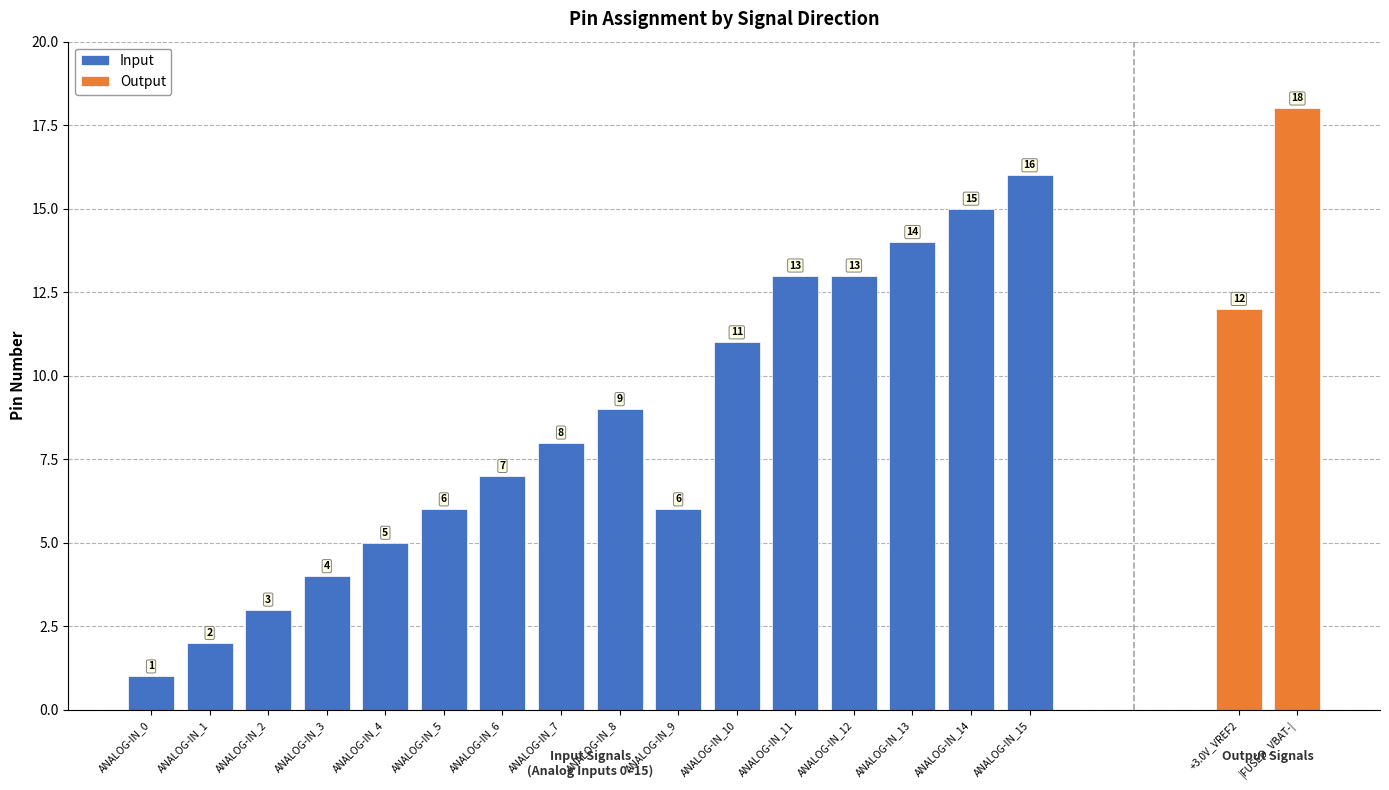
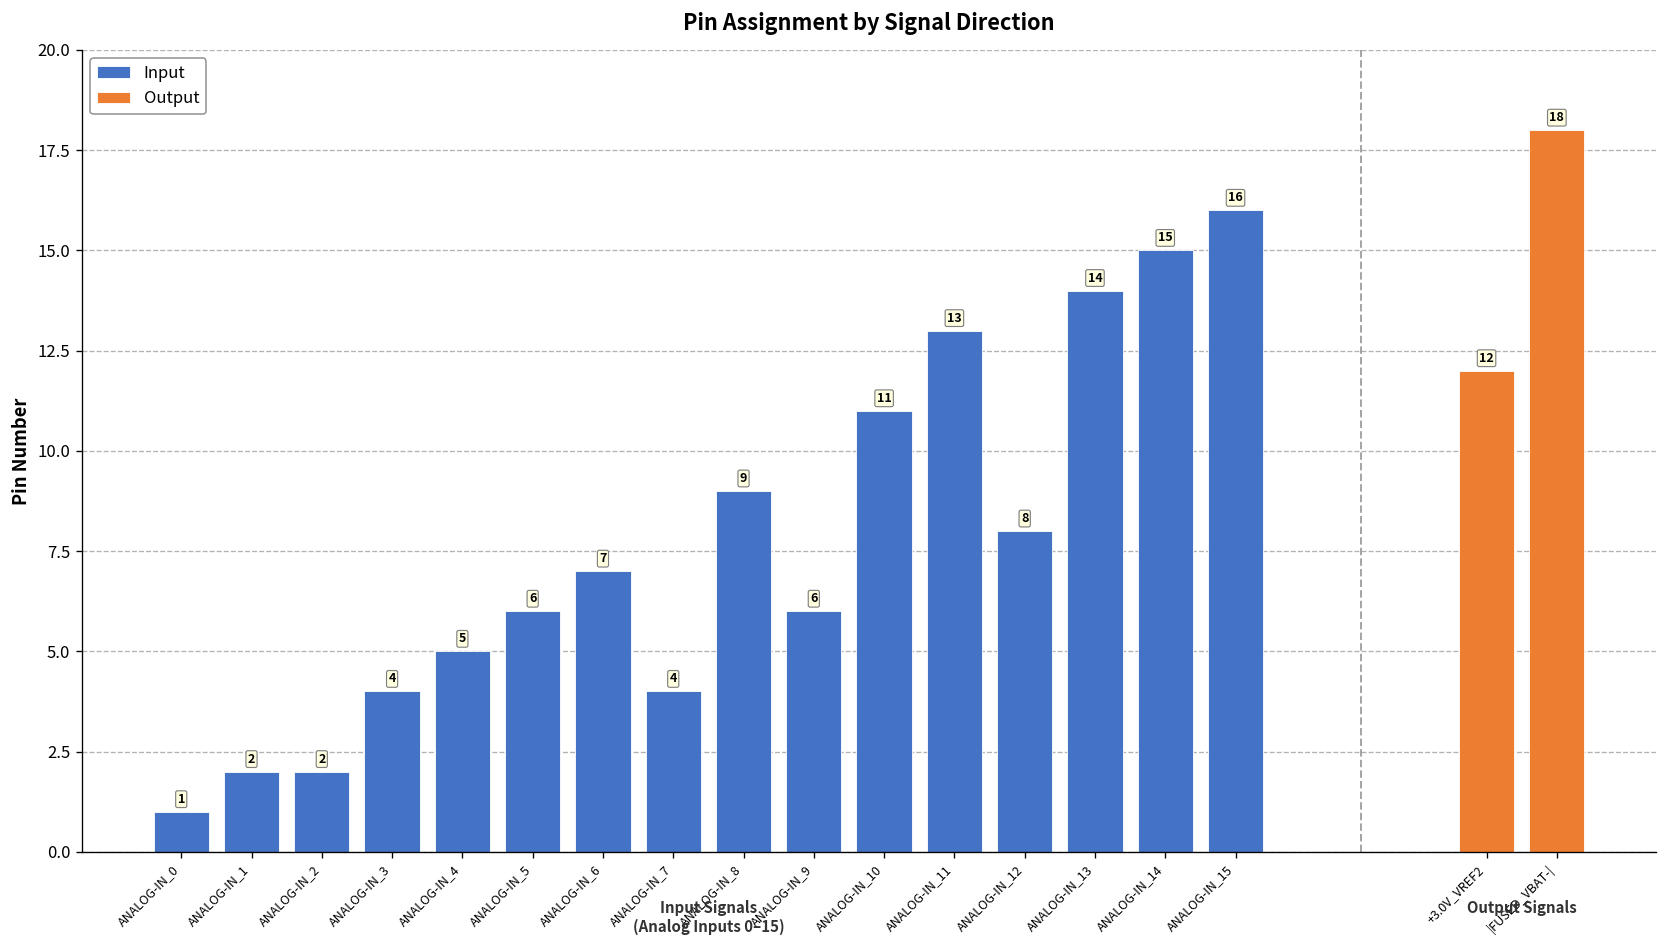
  {
    "Input": {
-     "ANALOG-IN_2": 3,
-     "ANALOG-IN_7": 8,
-     "ANALOG-IN_12": 13
+     "ANALOG-IN_2": 2,
+     "ANALOG-IN_7": 4,
+     "ANALOG-IN_12": 8
    }
  }
